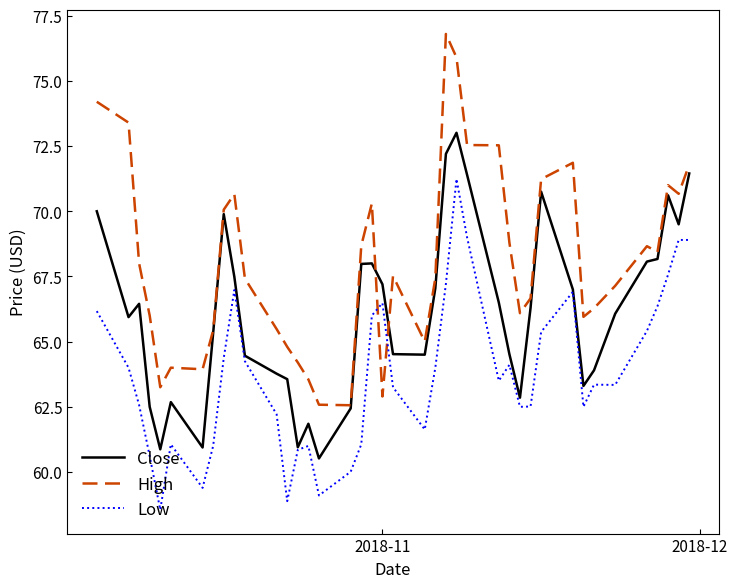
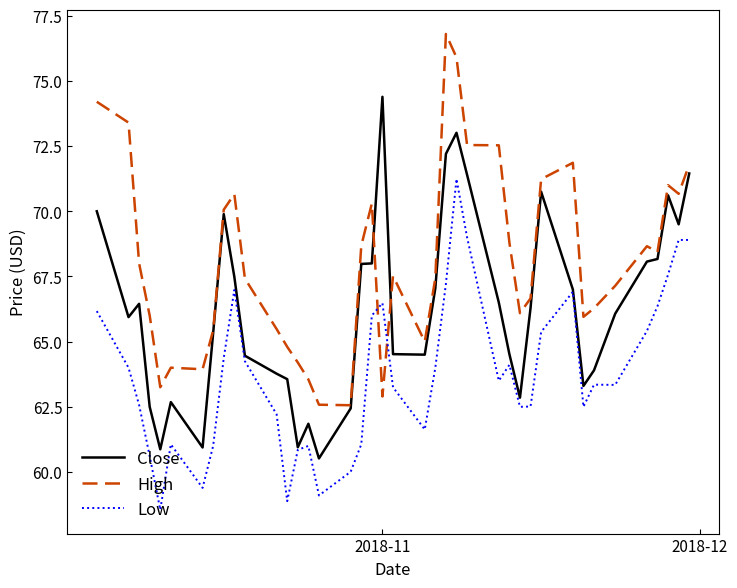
  {
    "Close": {
-     "2018-11": 67.2
+     "2018-11": 74.4
    },
    "High": {
      "2018-11": 62.9
    },
    "Low": {
      "2018-11": 66.5
    }
  }
